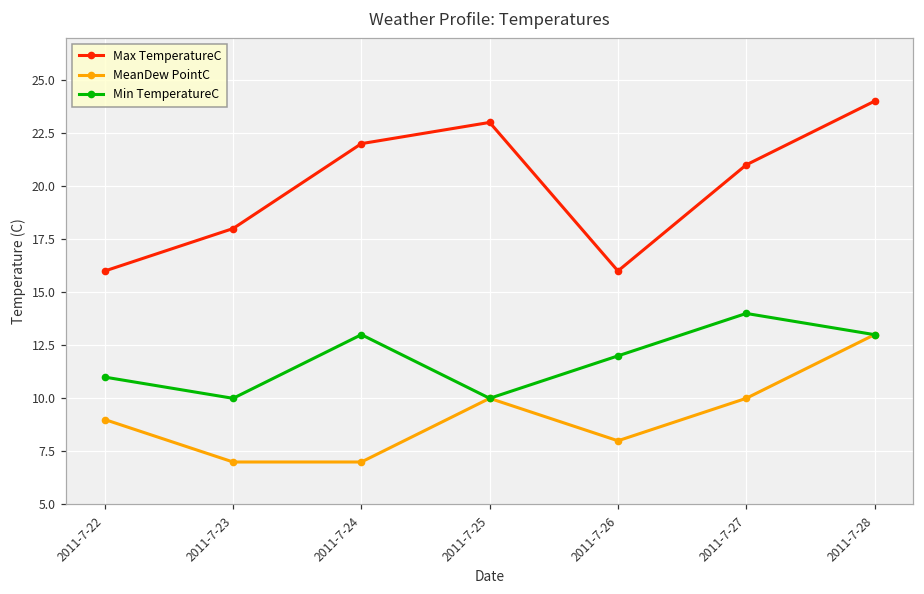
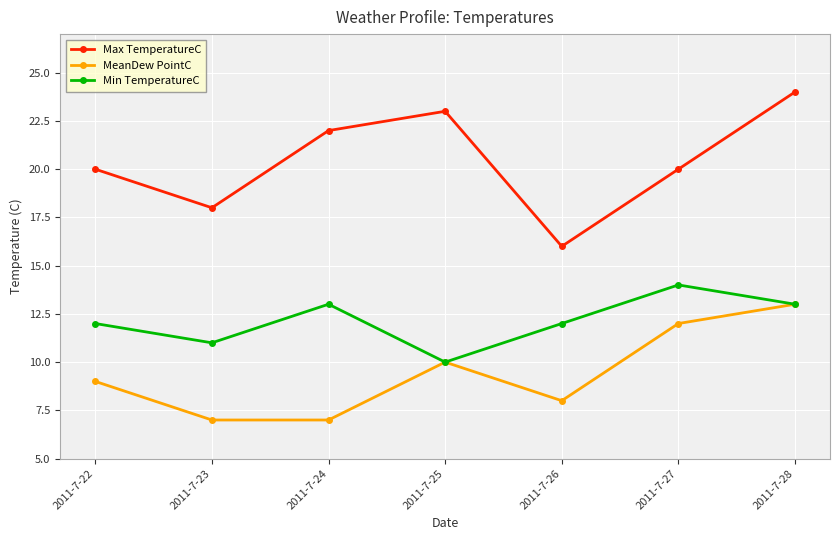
  {
    "Max TemperatureC": {
-     "2011-7-22": 16,
+     "2011-7-22": 20,
      "2011-7-23": 18,
      "2011-7-24": 22,
      "2011-7-25": 23,
      "2011-7-26": 16,
-     "2011-7-27": 21,
+     "2011-7-27": 20,
      "2011-7-28": 24
    },
    "MeanDew PointC": {
      "2011-7-22": 9,
      "2011-7-23": 7,
      "2011-7-24": 7,
      "2011-7-26": 8,
-     "2011-7-27": 10
+     "2011-7-27": 12
    },
    "Min TemperatureC": {
-     "2011-7-22": 11,
-     "2011-7-23": 10,
+     "2011-7-22": 12,
+     "2011-7-23": 11,
      "2011-7-24": 13,
      "2011-7-26": 12,
      "2011-7-27": 14
    }
  }
